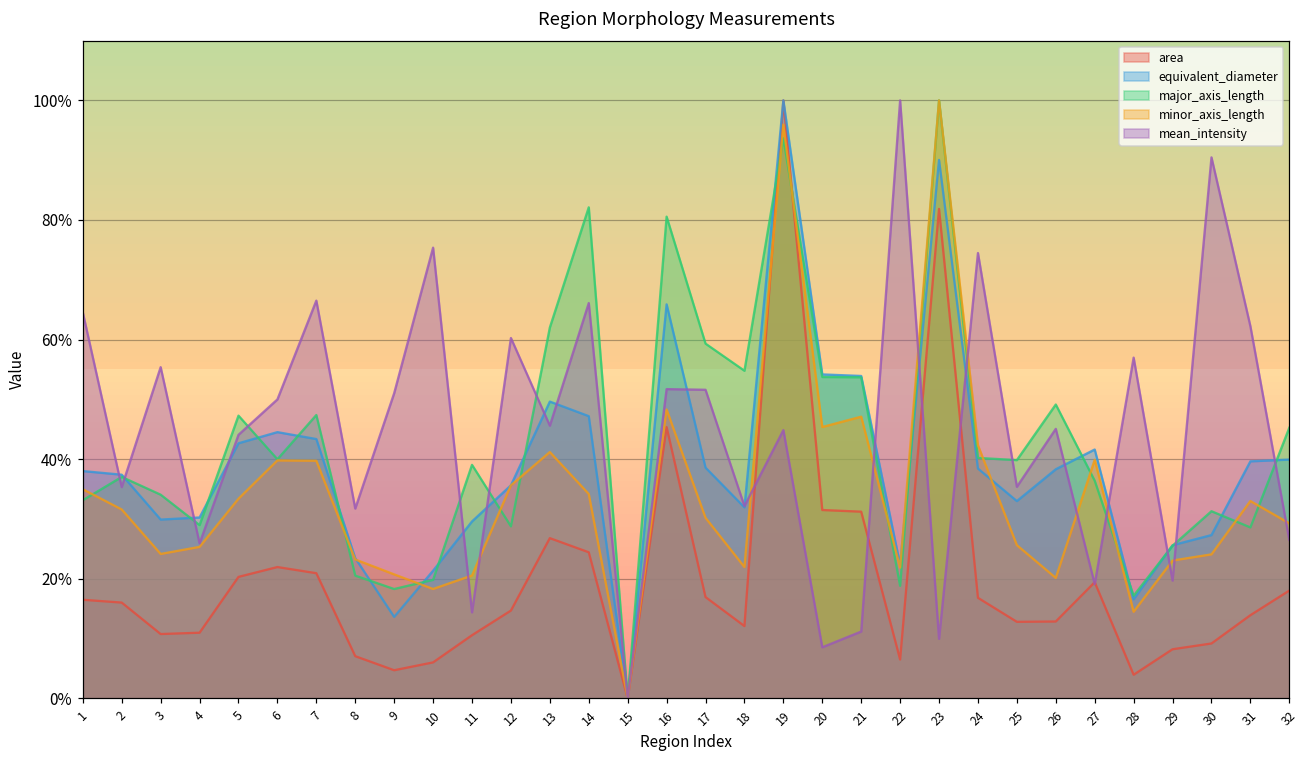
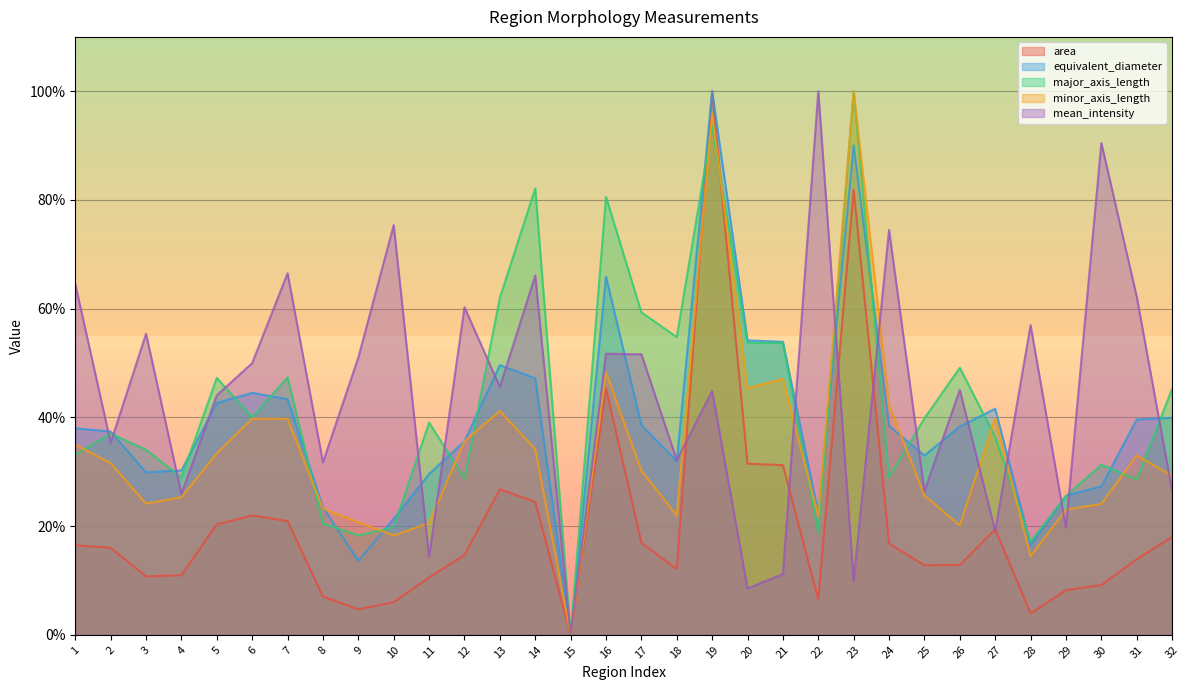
  {
    "equivalent_diameter": {
      "1": "38%",
      "3": "30%",
      "4": "30%",
      "5": "43%",
      "6": "45%",
      "7": "43%",
      "9": "14%",
      "10": "21%",
      "11": "30%",
      "13": "50%",
      "14": "47%",
      "16": "66%",
      "17": "39%",
      "22": "22%",
      "23": "90%",
      "24": "38%",
      "25": "33%",
      "26": "38%",
      "27": "42%",
      "28": "17%",
      "30": "27%",
      "31": "40%",
      "32": "40%"
    },
    "major_axis_length": {
      "1": "33%",
      "3": "34%",
      "4": "29%",
      "5": "47%",
      "7": "47%",
      "8": "21%",
      "9": "18%",
      "10": "20%",
      "11": "39%",
      "12": "29%",
      "13": "62%",
      "14": "82%",
      "16": "81%",
      "17": "59%",
      "18": "55%",
      "19": "94%",
      "22": "19%",
-     "24": "40%",
+     "24": "29%",
      "25": "40%",
      "26": "49%",
      "27": "36%",
      "28": "17%",
      "30": "31%",
      "31": "29%",
      "32": "45%"
    },
    "mean_intensity": {
      "1": "65%",
      "2": "35%",
      "3": "55%",
      "4": "26%",
      "5": "44%",
      "6": "50%",
      "7": "67%",
      "8": "32%",
      "9": "51%",
      "10": "75%",
      "11": "14%",
      "12": "60%",
      "13": "46%",
      "14": "66%",
      "16": "52%",
      "17": "52%",
      "19": "45%",
      "20": "9%",
      "21": "11%",
      "22": "100%",
      "23": "10%",
      "24": "74%",
-     "25": "35%",
+     "25": "26%",
      "26": "45%",
      "28": "57%",
      "29": "20%",
      "30": "90%",
      "31": "62%",
      "32": "26%"
    }
  }
